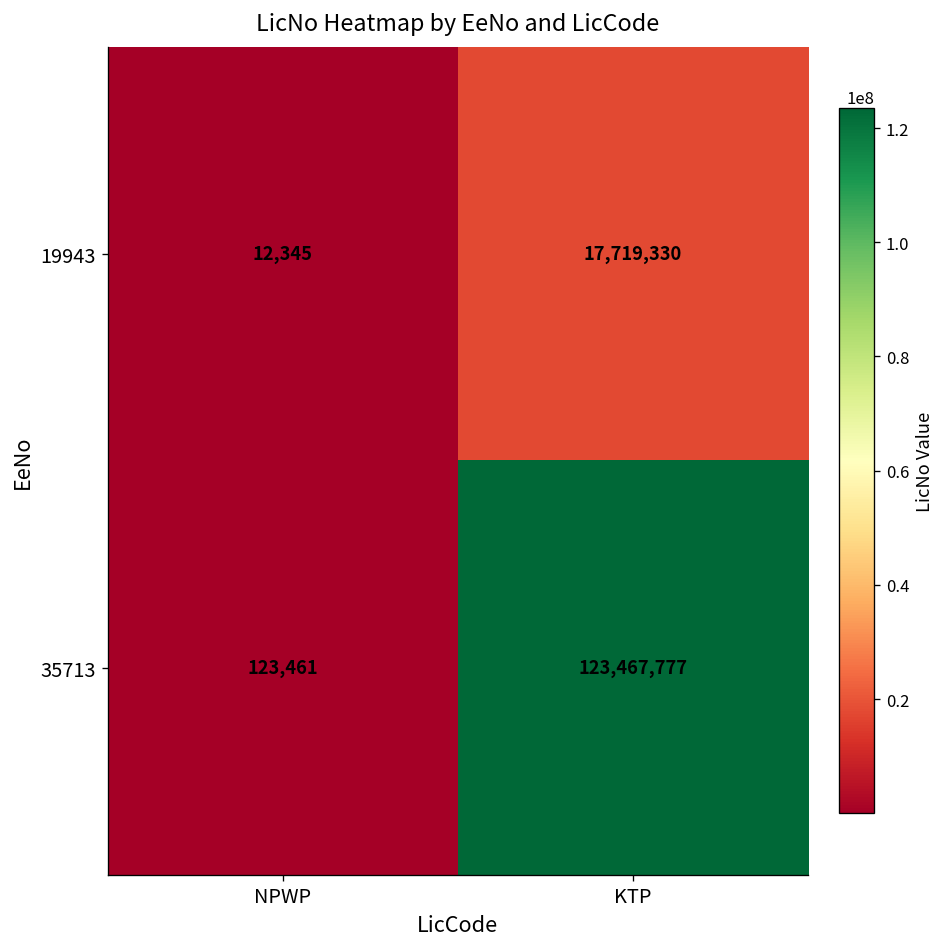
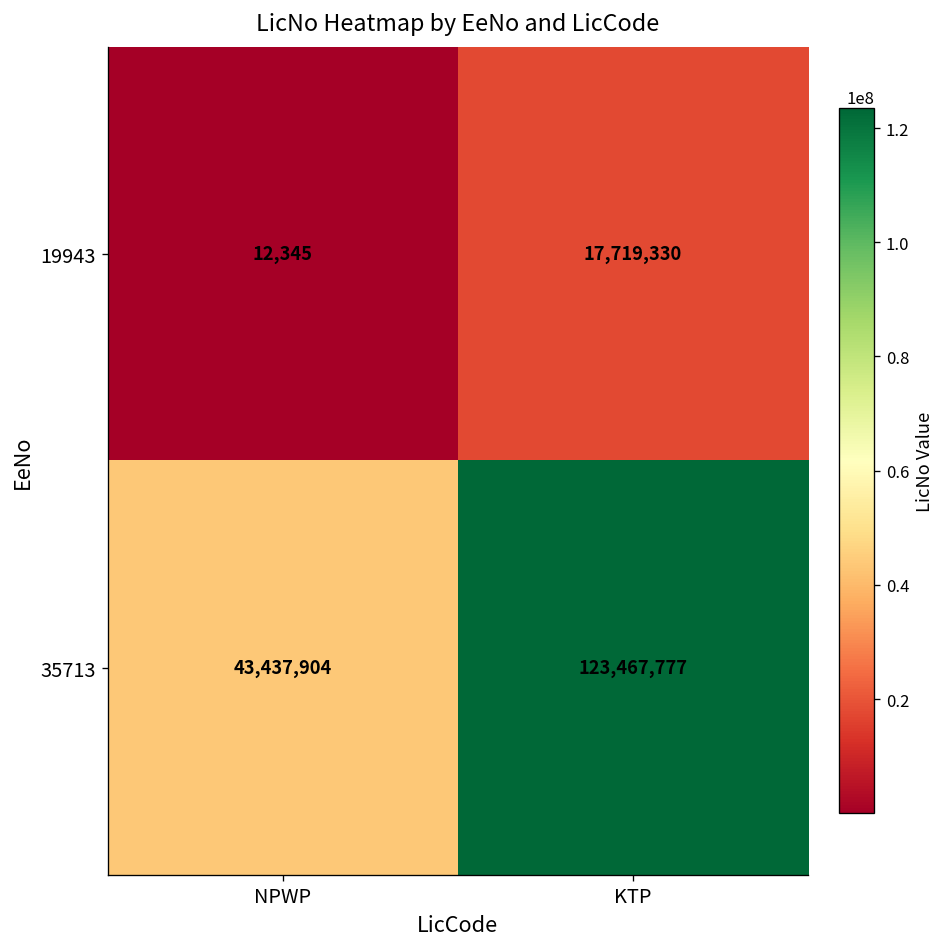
  {
    "19943": {
      "NPWP": "12,345",
      "KTP": "17,719,330"
    },
    "35713": {
-     "NPWP": "123,461",
+     "NPWP": "43,437,904",
      "KTP": "123,467,777"
    }
  }
